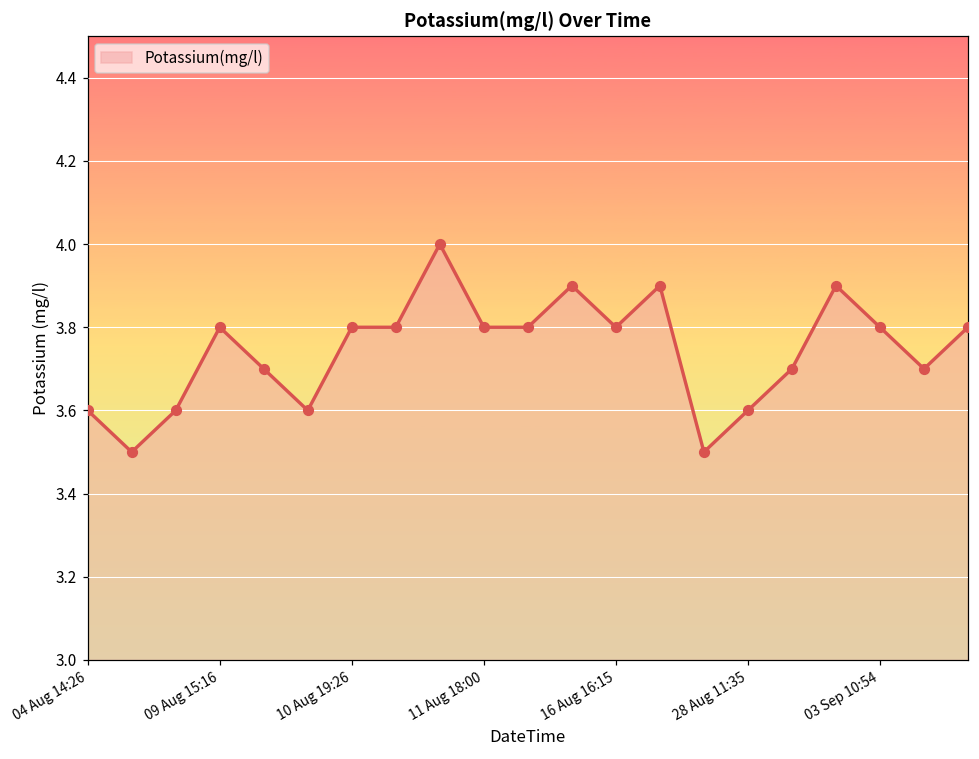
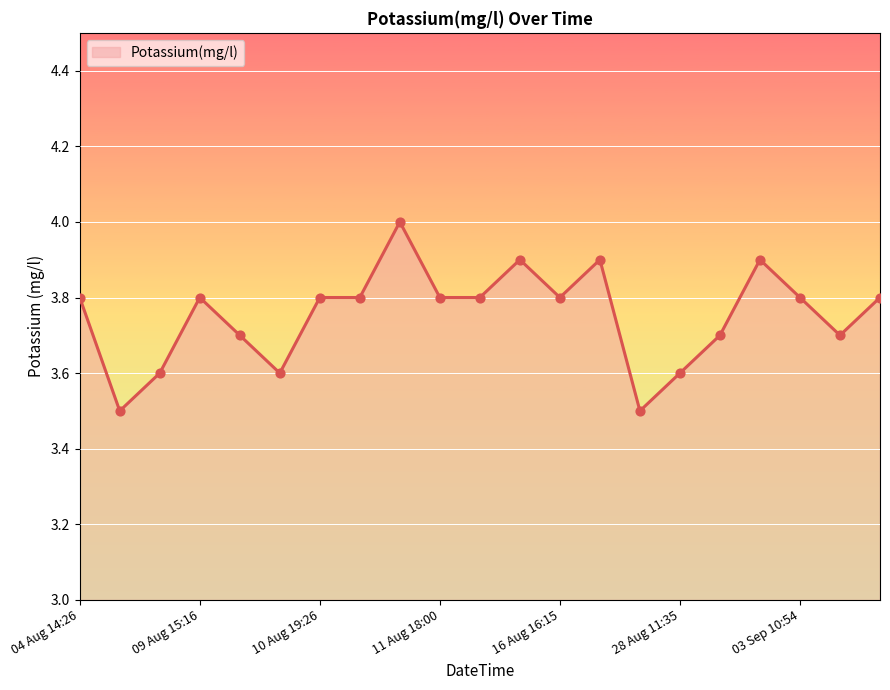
  {
-   "04 Aug 14:26": 3.6,
+   "04 Aug 14:26": 3.8,
    "09 Aug 15:16": 3.8,
    "10 Aug 19:26": 3.8,
    "11 Aug 18:00": 3.8,
    "16 Aug 16:15": 3.8,
    "28 Aug 11:35": 3.6,
    "03 Sep 10:54": 3.8
  }
